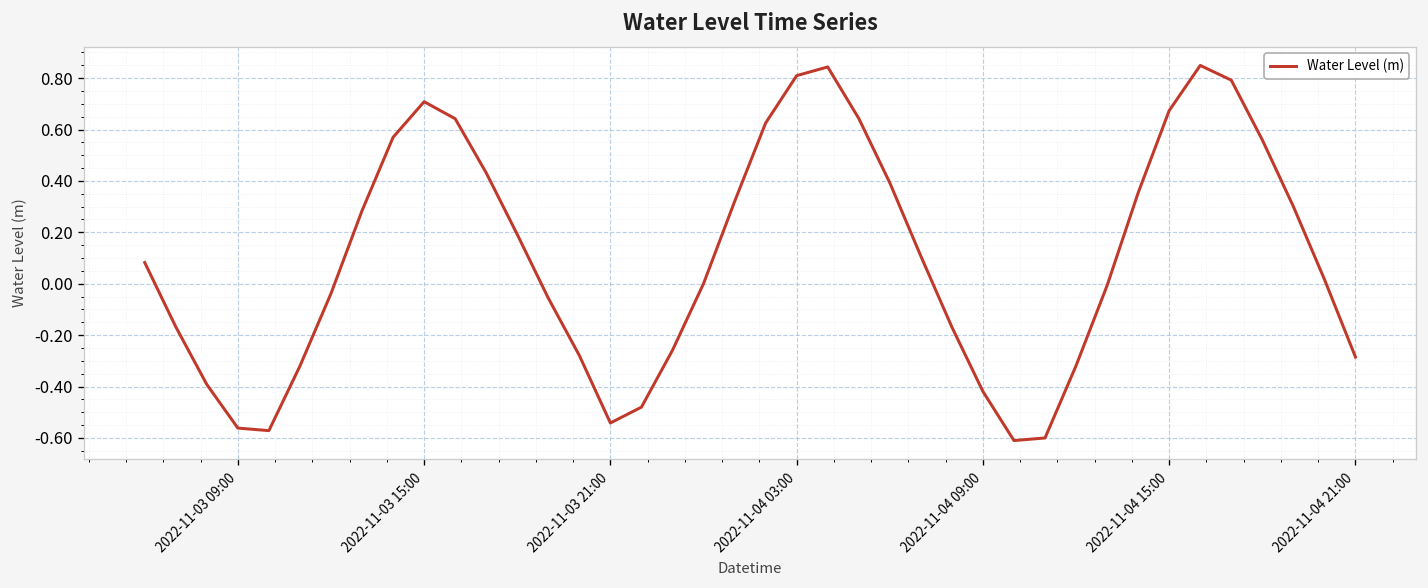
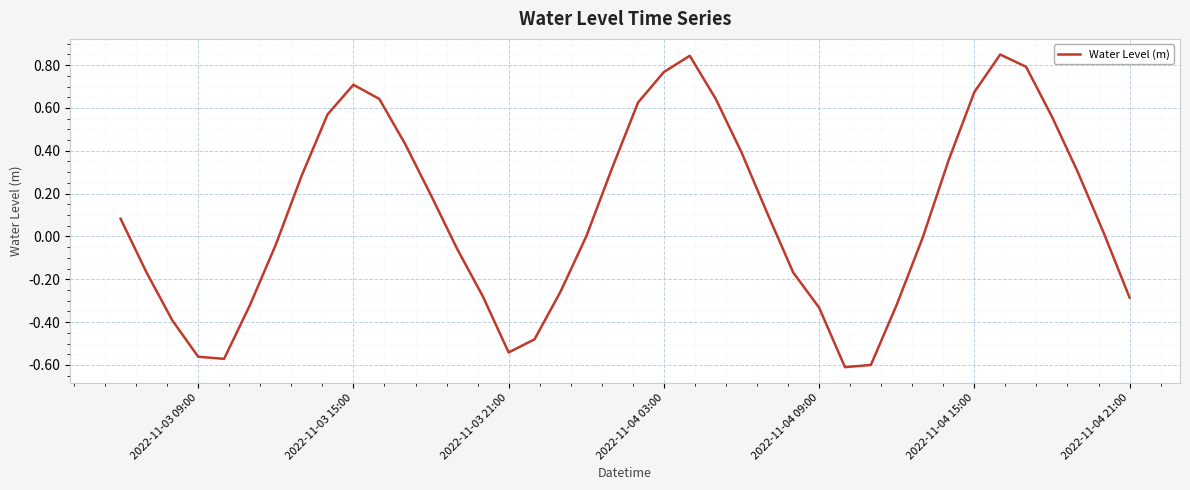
  {
    "2022-11-03 09:00": -0.56,
    "2022-11-03 15:00": 0.71,
    "2022-11-03 21:00": -0.54,
-   "2022-11-04 03:00": 0.81,
-   "2022-11-04 09:00": -0.42,
+   "2022-11-04 03:00": 0.77,
+   "2022-11-04 09:00": -0.33,
    "2022-11-04 15:00": 0.67,
    "2022-11-04 21:00": -0.29
  }
